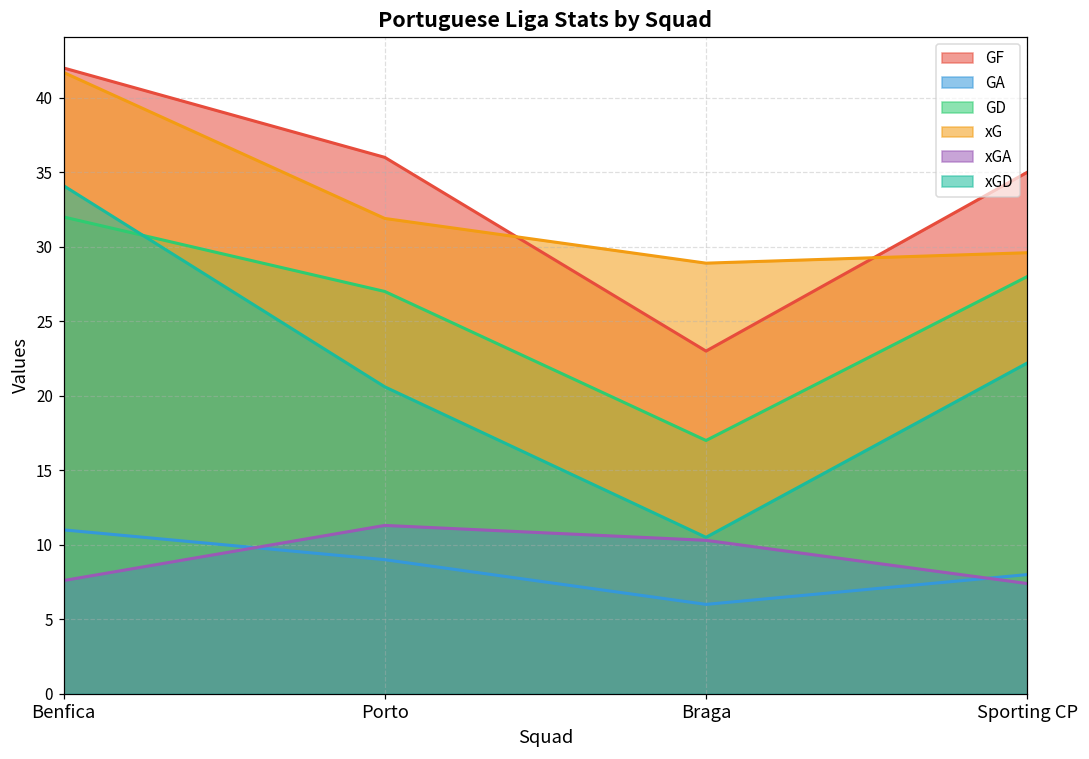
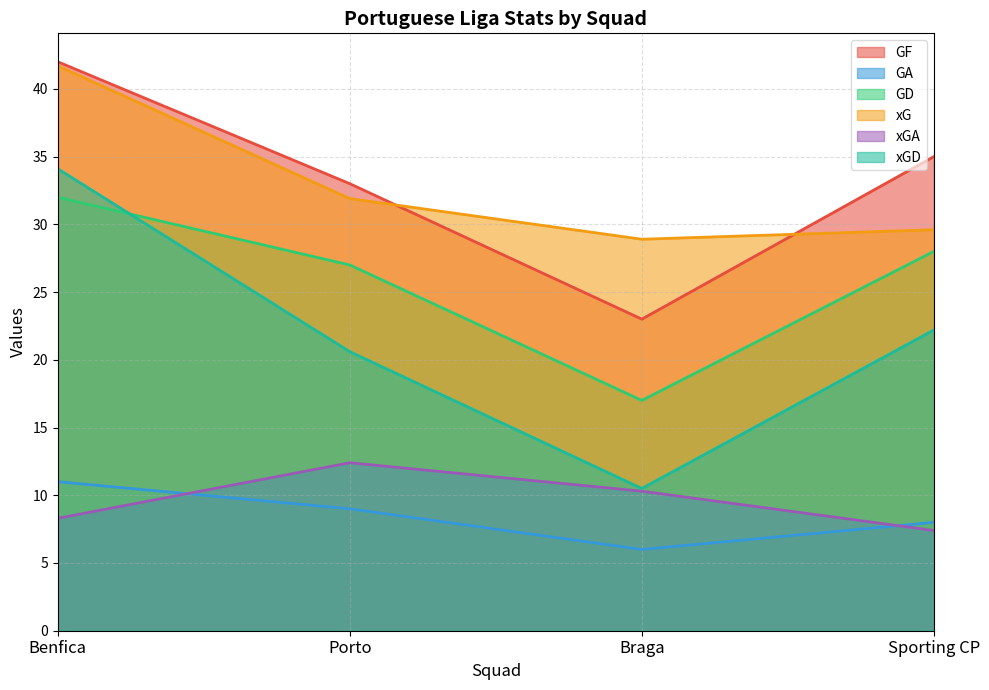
  {
    "GF": {
      "Benfica": 42,
-     "Porto": 36,
+     "Porto": 33,
      "Braga": 23,
      "Sporting CP": 35
    },
    "GA": {
      "Benfica": 11.0,
      "Porto": 9.0,
      "Braga": 6.0,
      "Sporting CP": 8.0
    },
    "xG": {
      "Benfica": 41.7,
      "Porto": 31.9,
      "Braga": 28.9,
      "Sporting CP": 29.6
    },
    "xGA": {
-     "Benfica": 7.6,
-     "Porto": 11.3,
+     "Benfica": 8.3,
+     "Porto": 12.4,
      "Braga": 10.3,
      "Sporting CP": 7.4
    }
  }
